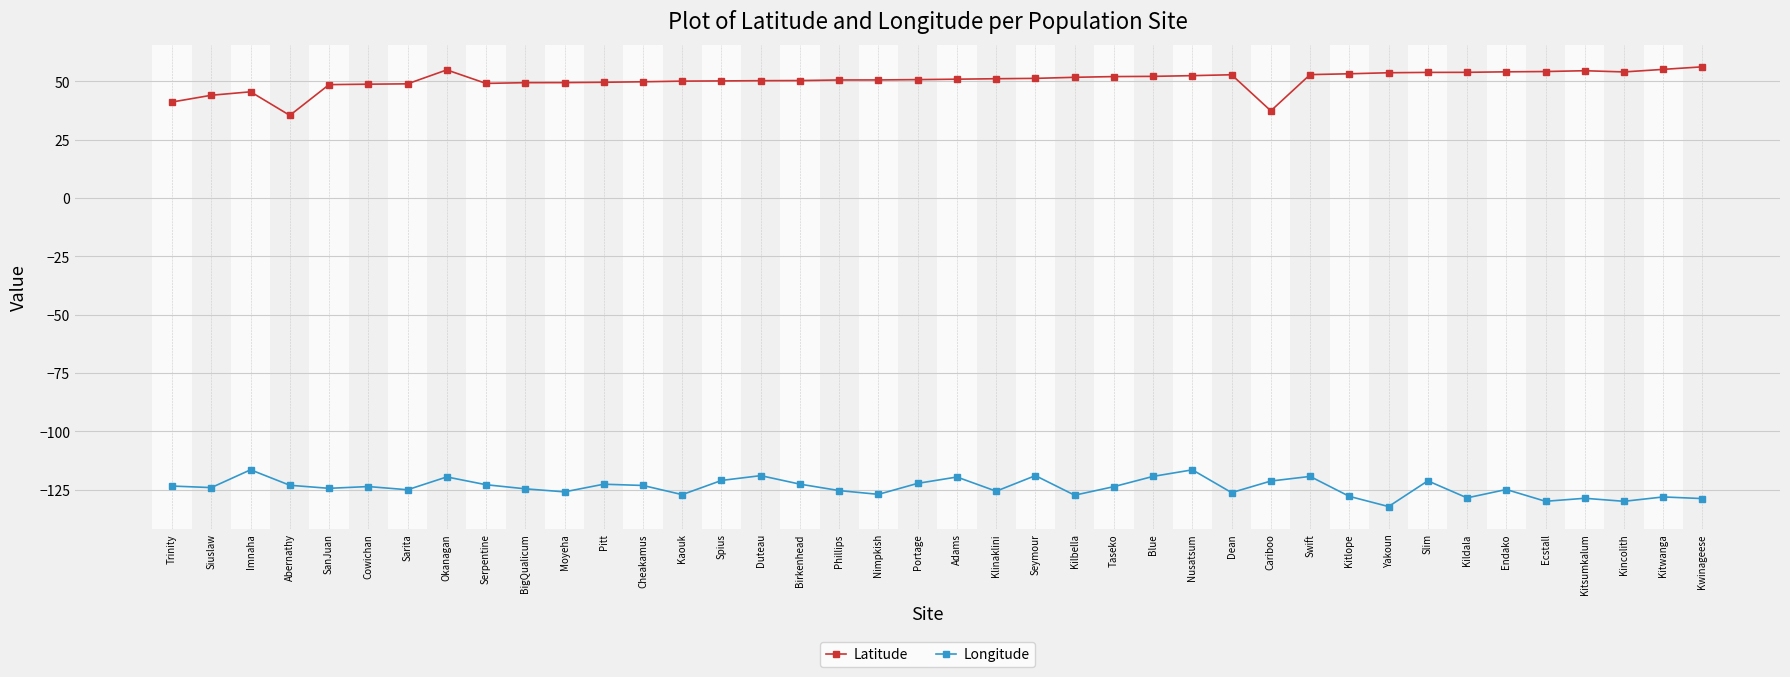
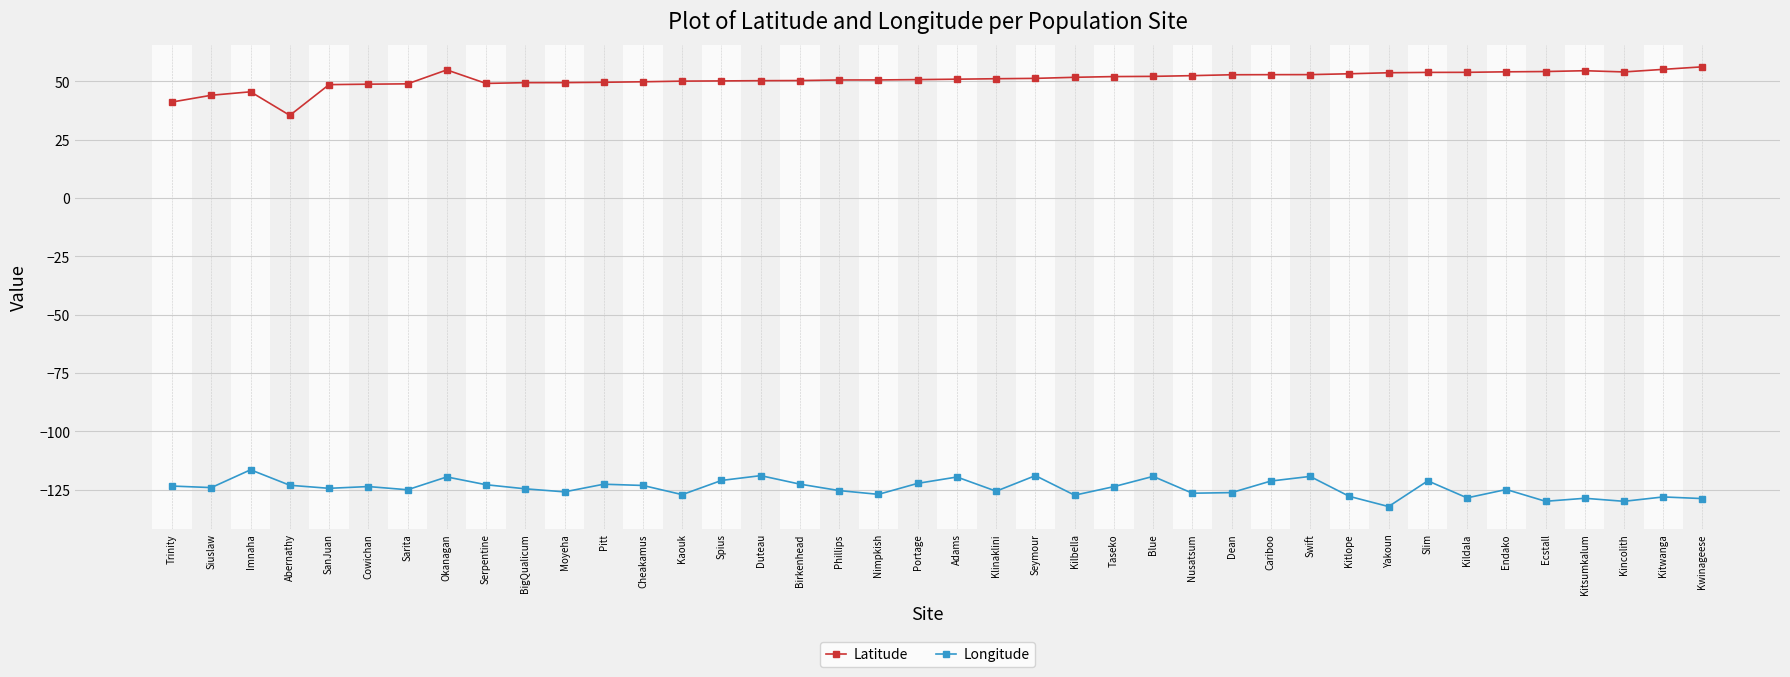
  {
    "Latitude": {
      "Trinity": 41,
      "Siuslaw": 44,
      "Imnaha": 45,
      "Abernathy": 35,
      "SanJuan": 49,
      "Cowichan": 49,
      "Sarita": 49,
      "Okanagan": 55,
      "Serpentine": 49,
      "BigQualicum": 49,
      "Moyeha": 49,
      "Pitt": 50,
      "Cheakamus": 50,
      "Kaouk": 50,
      "Spius": 50,
      "Duteau": 50,
      "Birkenhead": 50,
      "Phillips": 51,
      "Nimpkish": 51,
      "Portage": 51,
      "Adams": 51,
      "Klinaklini": 51,
      "Seymour": 51,
      "Kilbella": 52,
      "Taseko": 52,
      "Blue": 52,
      "Nusatsum": 52,
      "Dean": 53,
-     "Cariboo": 37,
+     "Cariboo": 53,
      "Swift": 53,
      "Kitlope": 53,
      "Yakoun": 54,
      "Slim": 54,
      "Kildala": 54,
      "Endako": 54,
      "Ecstall": 54,
      "Kitsumkalum": 55,
      "Kincolith": 54,
      "Kitwanga": 55,
      "Kwinageese": 56
    },
    "Longitude": {
      "Trinity": -123,
      "Siuslaw": -124,
      "Imnaha": -116,
      "Abernathy": -123,
      "SanJuan": -124,
      "Cowichan": -124,
      "Sarita": -125,
      "Okanagan": -120,
      "Serpentine": -123,
      "BigQualicum": -125,
      "Moyeha": -126,
      "Pitt": -123,
      "Cheakamus": -123,
      "Kaouk": -127,
      "Spius": -121,
      "Duteau": -119,
      "Birkenhead": -123,
      "Phillips": -125,
      "Nimpkish": -127,
      "Portage": -122,
      "Adams": -120,
      "Klinaklini": -126,
      "Seymour": -119,
      "Kilbella": -127,
      "Taseko": -124,
      "Blue": -119,
-     "Nusatsum": -116,
+     "Nusatsum": -126,
      "Dean": -126,
      "Cariboo": -121,
      "Swift": -119,
      "Kitlope": -128,
      "Yakoun": -132,
      "Slim": -121,
      "Kildala": -128,
      "Endako": -125,
      "Ecstall": -130,
      "Kitsumkalum": -129,
      "Kincolith": -130,
      "Kitwanga": -128,
      "Kwinageese": -129
    }
  }
